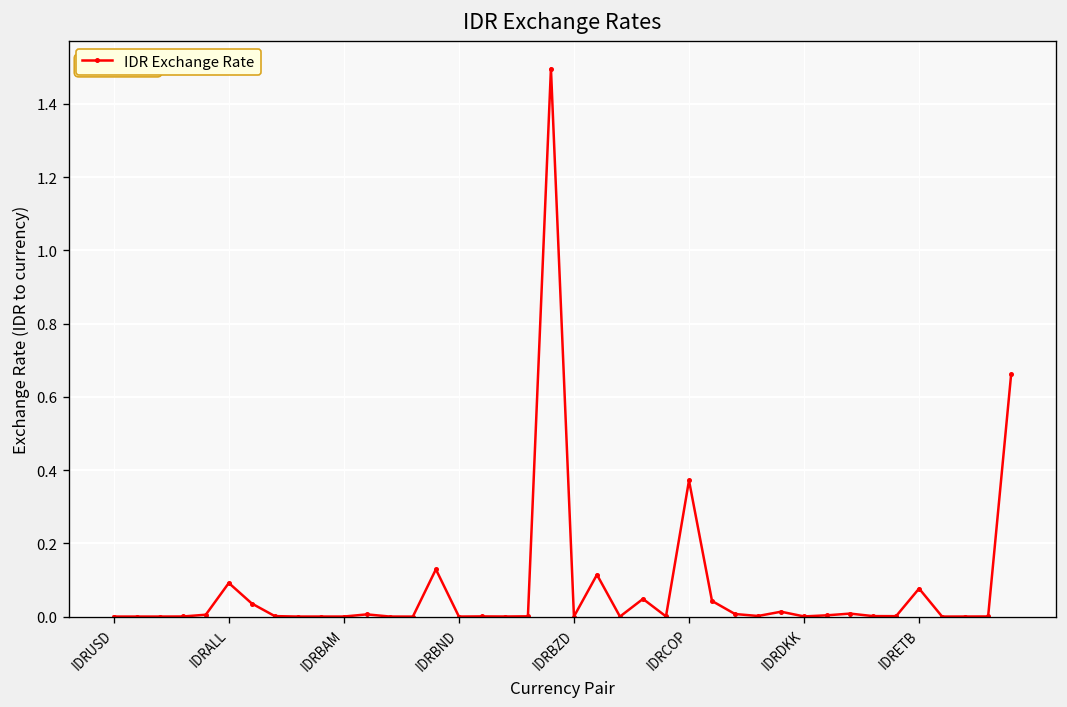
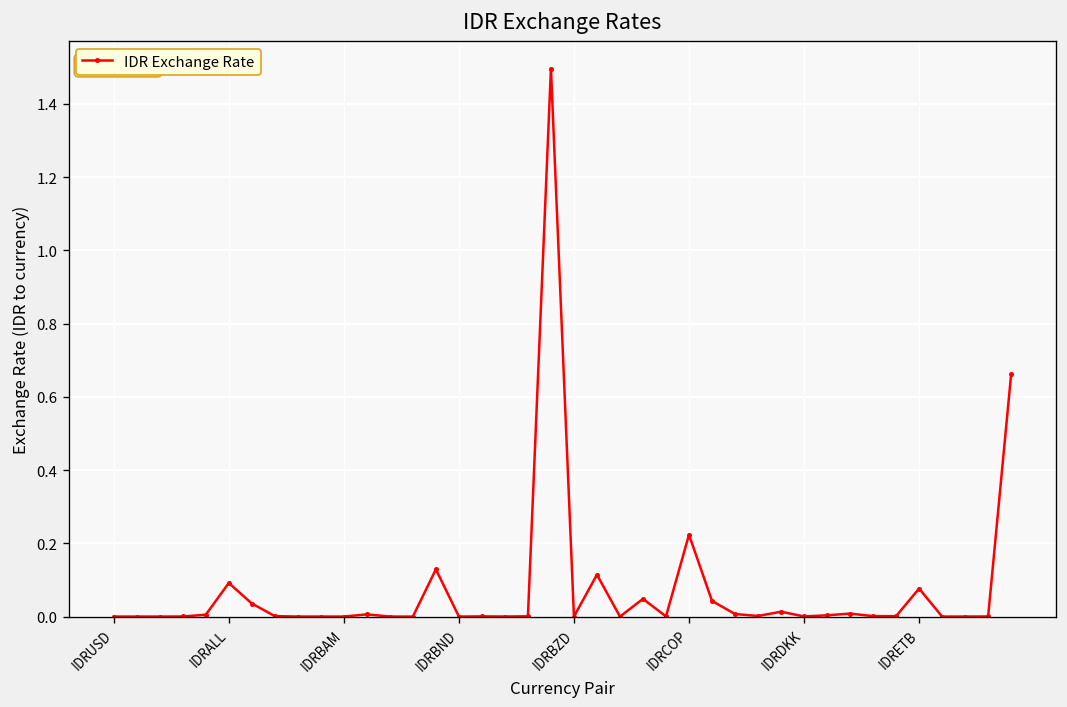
  {
    "IDRUSD": 0.00,
    "IDRALL": 0.09,
    "IDRBAM": 0.00,
    "IDRBND": 0.00,
    "IDRBZD": 0.00,
-   "IDRCOP": 0.37,
+   "IDRCOP": 0.22,
    "IDRDKK": 0.00,
    "IDRETB": 0.08
  }
